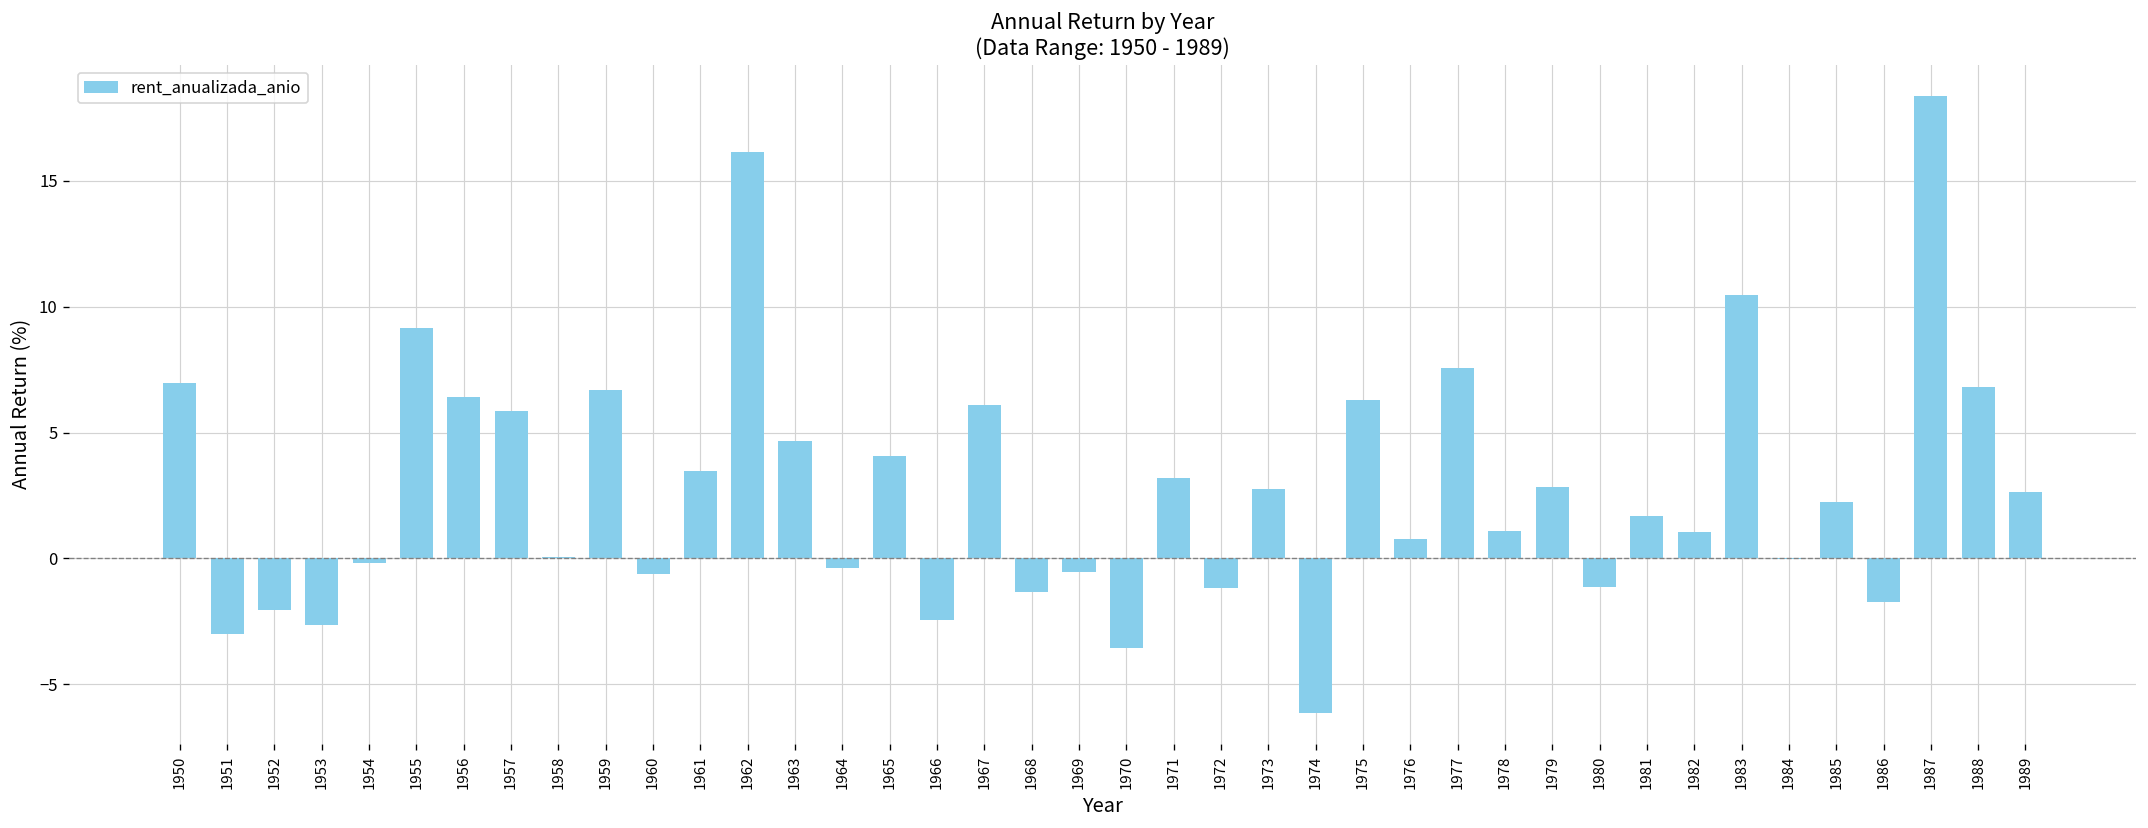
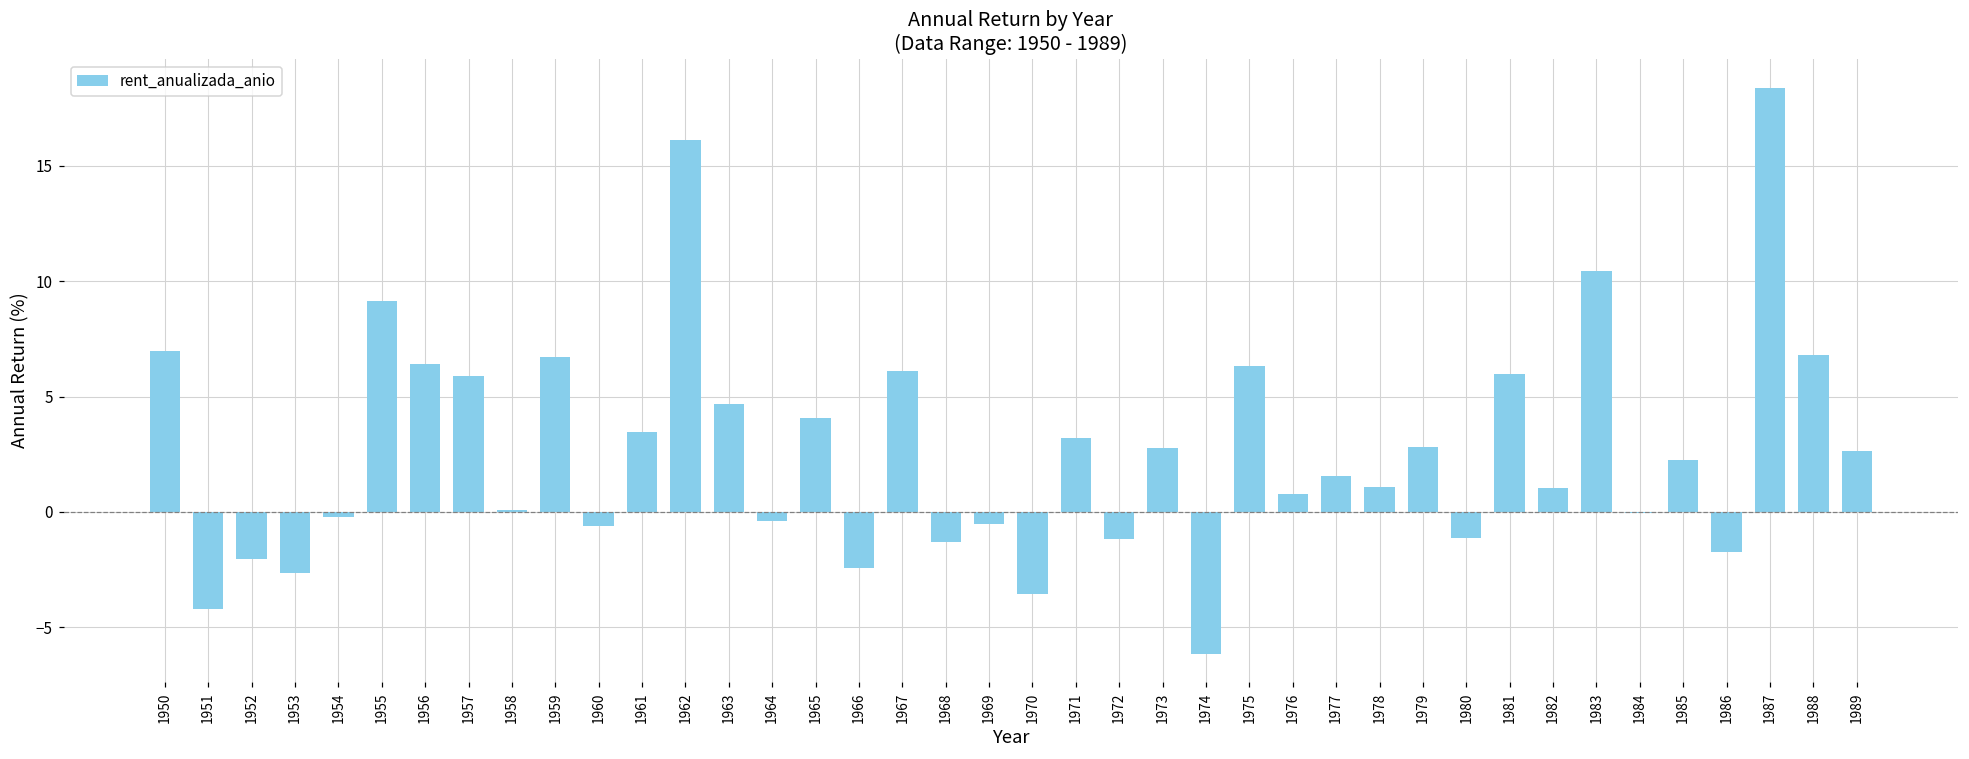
  {
    "1950": 7.0,
-   "1951": -3.0,
+   "1951": -4.2,
    "1952": -2.0,
    "1953": -2.6,
    "1954": -0.2,
    "1955": 9.2,
    "1956": 6.4,
    "1957": 5.9,
    "1959": 6.7,
    "1960": -0.6,
    "1961": 3.5,
    "1962": 16.1,
    "1963": 4.7,
    "1964": -0.4,
    "1965": 4.1,
    "1966": -2.4,
    "1967": 6.1,
    "1968": -1.3,
    "1969": -0.5,
    "1970": -3.6,
    "1971": 3.2,
    "1972": -1.2,
    "1973": 2.8,
    "1974": -6.1,
    "1975": 6.3,
    "1976": 0.8,
-   "1977": 7.6,
+   "1977": 1.6,
    "1978": 1.1,
    "1979": 2.8,
    "1980": -1.1,
-   "1981": 1.7,
+   "1981": 6.0,
    "1982": 1.0,
    "1983": 10.5,
    "1985": 2.2,
    "1986": -1.7,
    "1987": 18.4,
    "1988": 6.8,
    "1989": 2.6
  }
